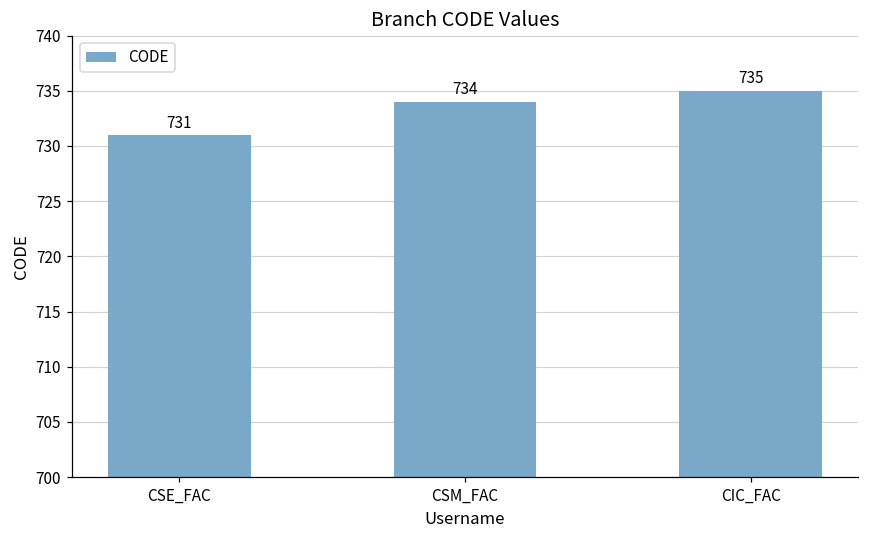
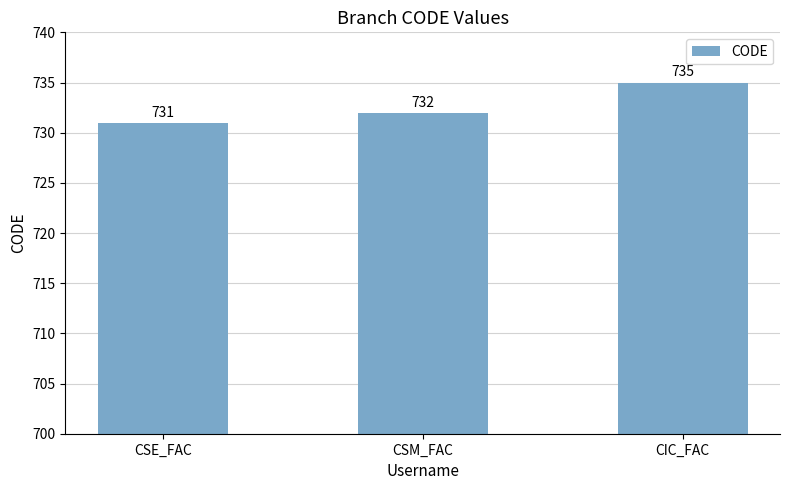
  {
    "CSE_FAC": 731,
-   "CSM_FAC": 734,
+   "CSM_FAC": 732,
    "CIC_FAC": 735
  }
